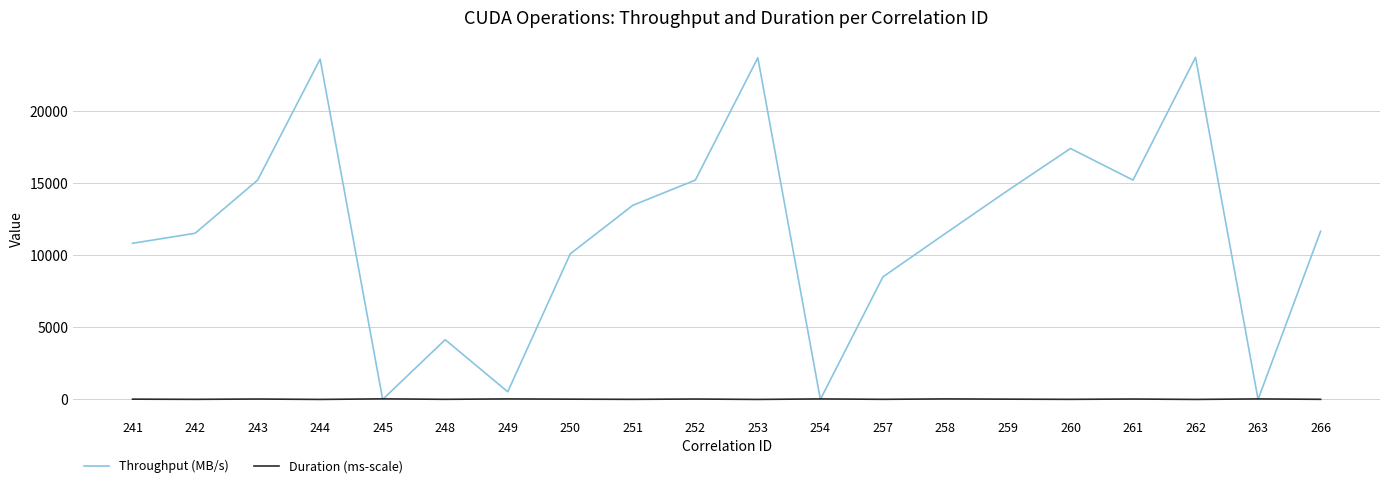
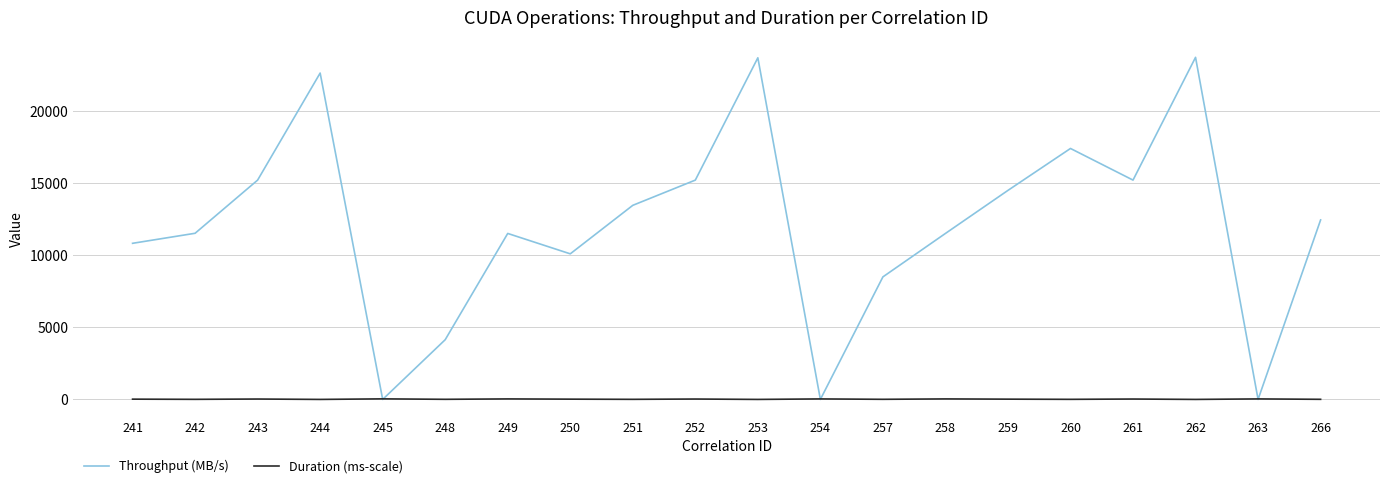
  {
    "Throughput (MB/s)": {
      "241": 10800,
      "242": 11500,
      "243": 15200,
-     "244": 23600,
+     "244": 22600,
      "248": 4100,
-     "249": 500,
+     "249": 11500,
      "250": 10100,
      "251": 13500,
      "252": 15200,
      "253": 23700,
      "257": 8500,
      "258": 11500,
      "259": 14500,
      "260": 17400,
      "261": 15200,
      "262": 23700,
-     "266": 11700
+     "266": 12400
    },
    "Duration (ms-scale)": {
      "241": 0,
      "242": 0,
      "243": 0,
      "244": 0,
      "248": 0,
      "249": 0,
      "250": 0,
      "251": 0,
      "252": 0,
      "253": 0,
      "257": 0,
      "258": 0,
      "259": 0,
      "260": 0,
      "261": 0,
      "262": 0,
      "266": 0
    }
  }
